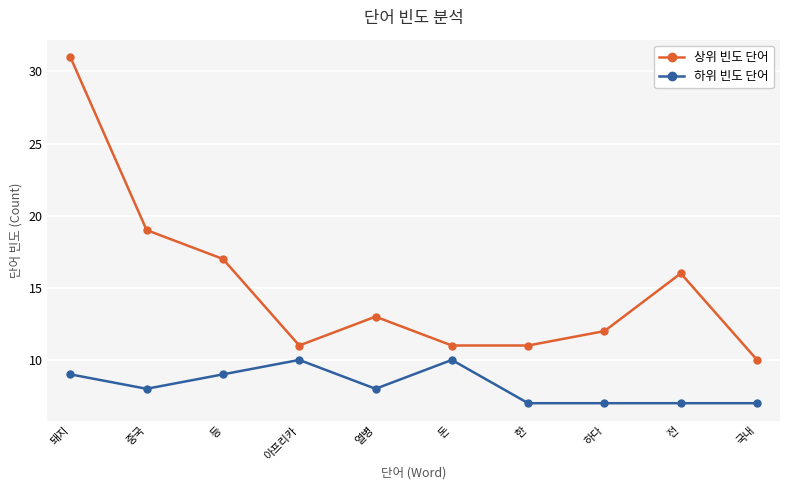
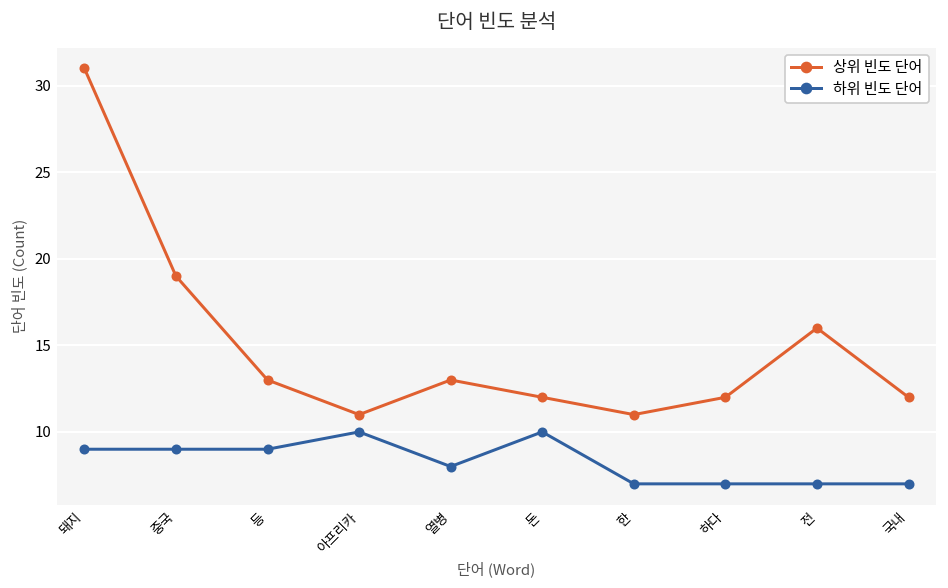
  {
    "상위 빈도 단어": {
      "돼지": 31,
      "중국": 19,
-     "등": 17,
+     "등": 13,
      "아프리카": 11,
      "열병": 13,
-     "돈": 11,
+     "돈": 12,
      "한": 11,
      "하다": 12,
      "전": 16,
-     "국내": 10
+     "국내": 12
    },
    "하위 빈도 단어": {
      "돼지": 9,
-     "중국": 8,
+     "중국": 9,
      "등": 9,
      "아프리카": 10,
      "열병": 8,
      "돈": 10,
      "한": 7,
      "하다": 7,
      "전": 7,
      "국내": 7
    }
  }
